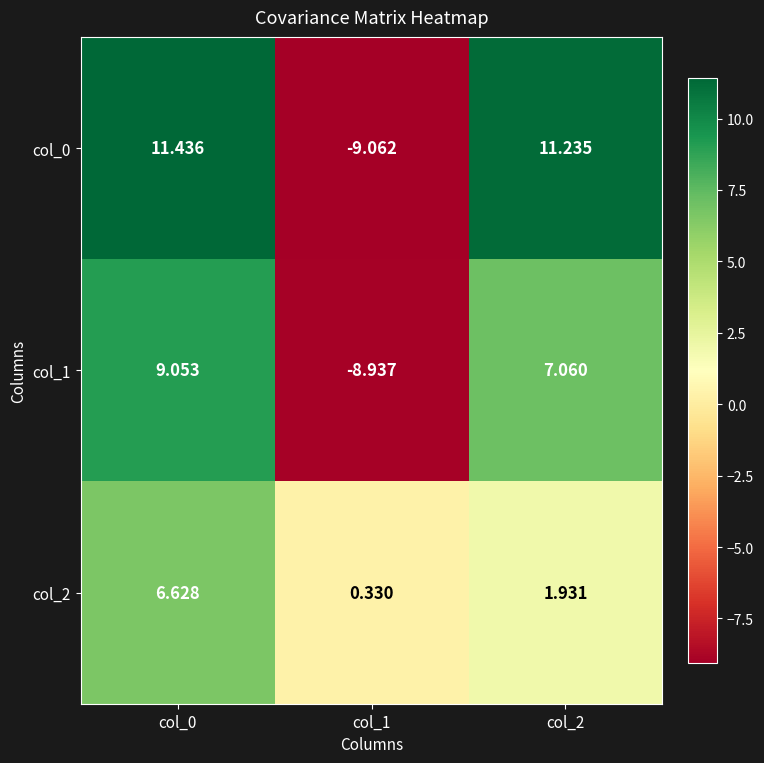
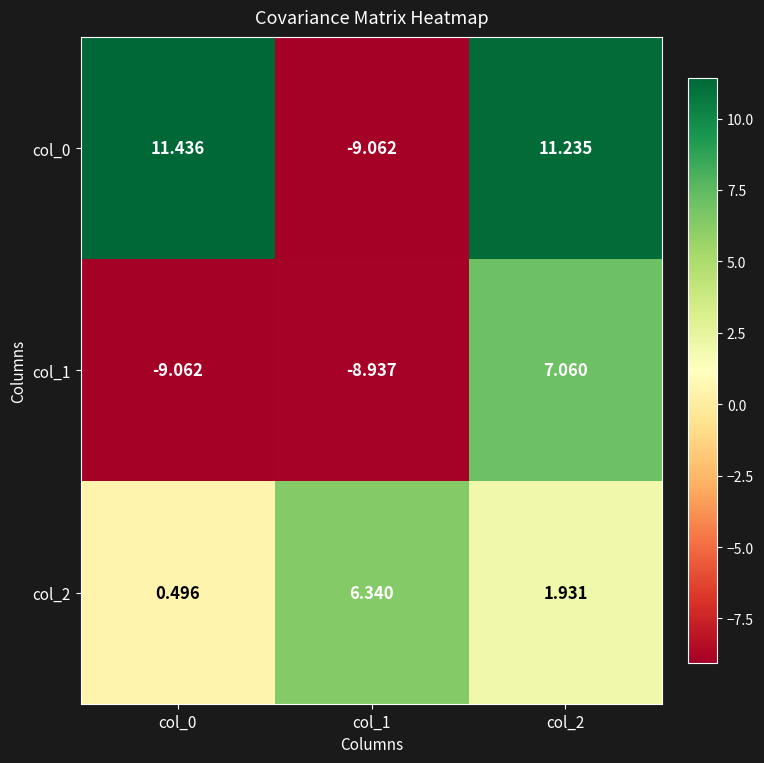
  {
    "col_0": {
      "col_0": 11.436,
      "col_1": -9.062,
      "col_2": 11.235
    },
    "col_1": {
-     "col_0": 9.053,
+     "col_0": -9.062,
      "col_1": -8.937,
      "col_2": 7.060
    },
    "col_2": {
-     "col_0": 6.628,
-     "col_1": 0.330,
+     "col_0": 0.496,
+     "col_1": 6.340,
      "col_2": 1.931
    }
  }
